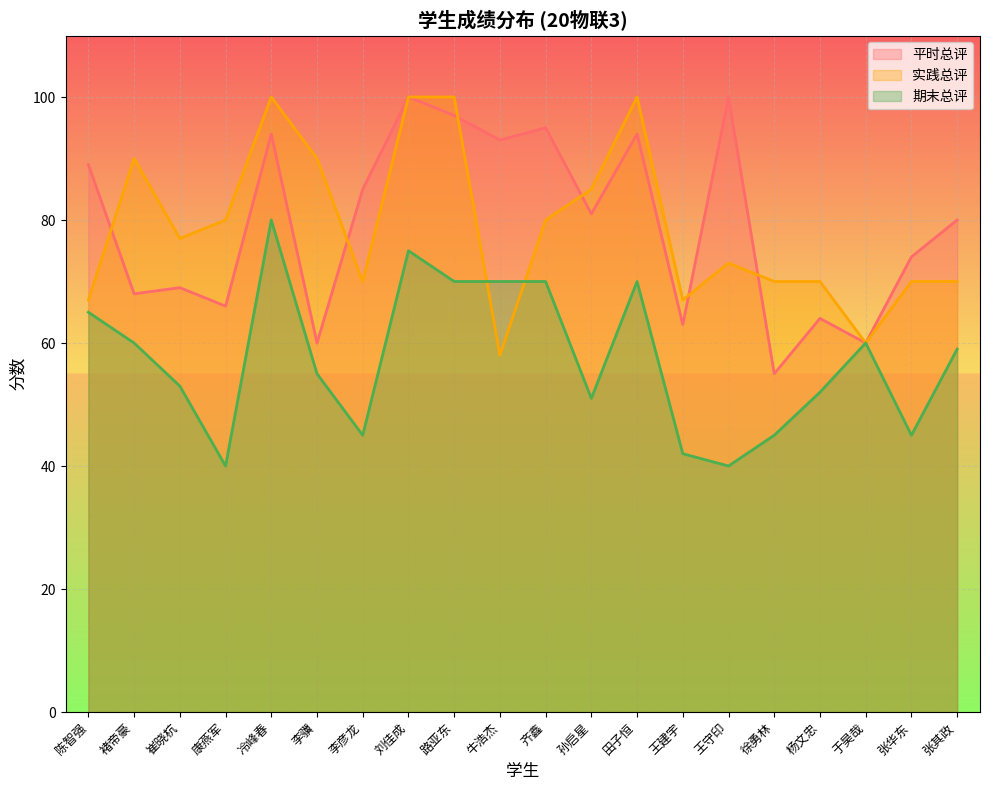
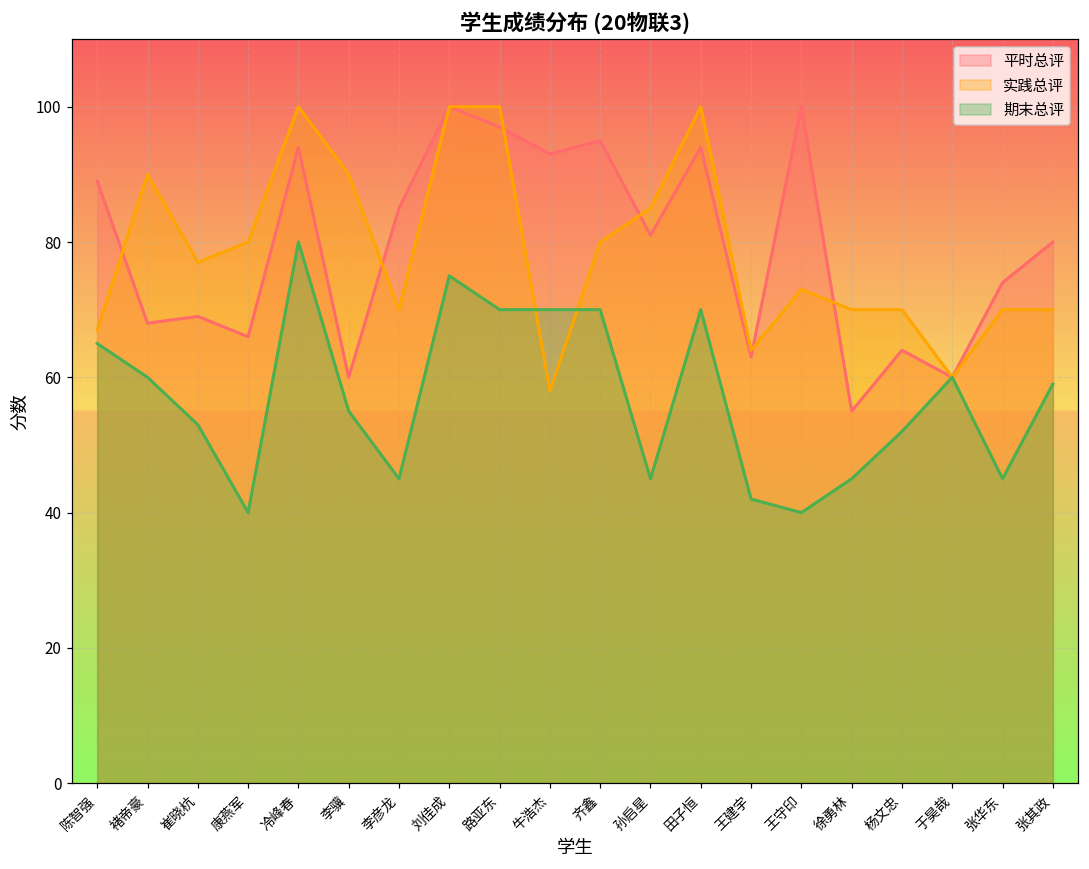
  {
    "平时总评": {
      "陈智强": 89,
      "褚帝豪": 68,
      "崔晓杭": 69,
      "康燕军": 66,
      "冷峰春": 94,
      "李骥": 60,
      "李彦龙": 85,
      "路亚东": 97,
      "牛浩杰": 93,
      "齐鑫": 95,
      "孙启星": 81,
      "田子恒": 94,
      "王建宇": 63,
      "王守印": 100,
      "徐勇林": 55,
      "杨文忠": 64,
      "张华东": 74,
      "张其政": 80
    },
    "实践总评": {
      "陈智强": 67,
      "褚帝豪": 90,
      "崔晓杭": 77,
      "康燕军": 80,
      "冷峰春": 100,
      "李骥": 90,
      "李彦龙": 70,
      "路亚东": 100,
      "牛浩杰": 58,
      "齐鑫": 80,
      "孙启星": 85,
      "田子恒": 100,
-     "王建宇": 67,
+     "王建宇": 64,
      "王守印": 73,
      "徐勇林": 70,
      "杨文忠": 70,
      "张华东": 70,
      "张其政": 70
    },
    "期末总评": {
      "陈智强": 65,
      "褚帝豪": 60,
      "崔晓杭": 53,
      "康燕军": 40,
      "冷峰春": 80,
      "李骥": 55,
      "李彦龙": 45,
      "刘佳成": 75,
      "路亚东": 70,
      "牛浩杰": 70,
      "齐鑫": 70,
-     "孙启星": 51,
+     "孙启星": 45,
      "田子恒": 70,
      "王建宇": 42,
      "王守印": 40,
      "徐勇林": 45,
      "杨文忠": 52,
      "张华东": 45,
      "张其政": 59
    }
  }
